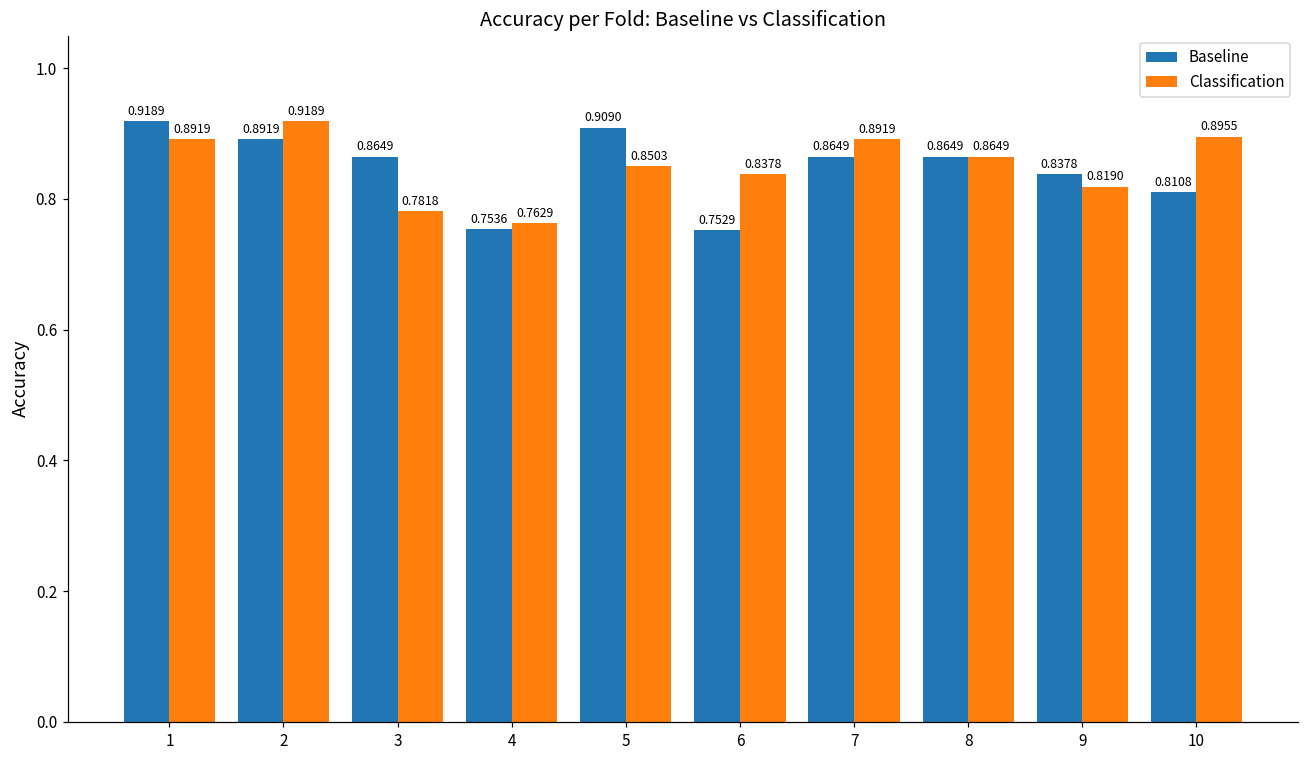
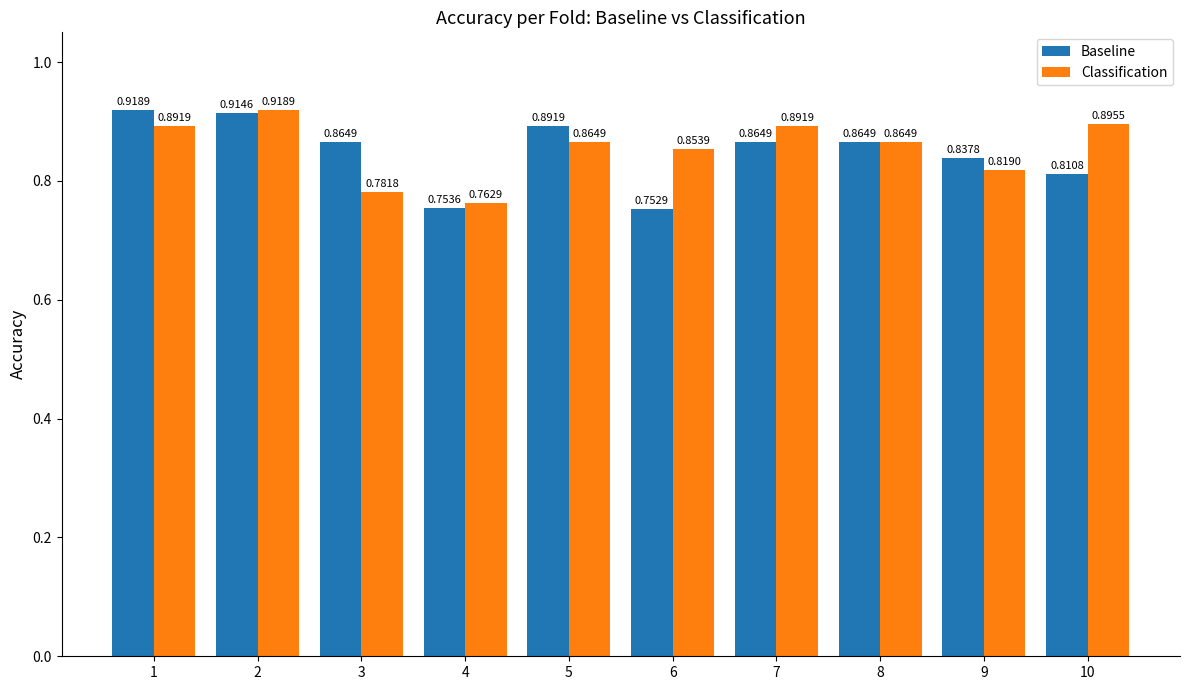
  {
    "Baseline": {
      "1": 0.9189,
-     "2": 0.8919,
+     "2": 0.9146,
      "3": 0.8649,
      "4": 0.7536,
-     "5": 0.9090,
+     "5": 0.8919,
      "6": 0.7529,
      "7": 0.8649,
      "8": 0.8649,
      "9": 0.8378,
      "10": 0.8108
    },
    "Classification": {
      "1": 0.8919,
      "2": 0.9189,
      "3": 0.7818,
      "4": 0.7629,
-     "5": 0.8503,
-     "6": 0.8378,
+     "5": 0.8649,
+     "6": 0.8539,
      "7": 0.8919,
      "8": 0.8649,
      "9": 0.8190,
      "10": 0.8955
    }
  }
